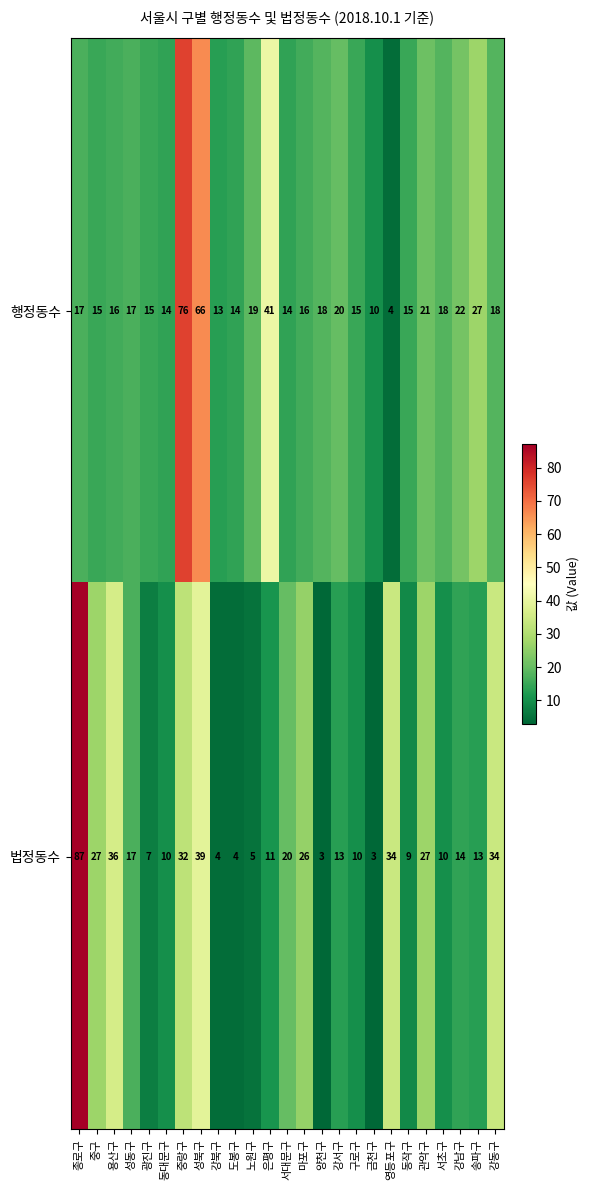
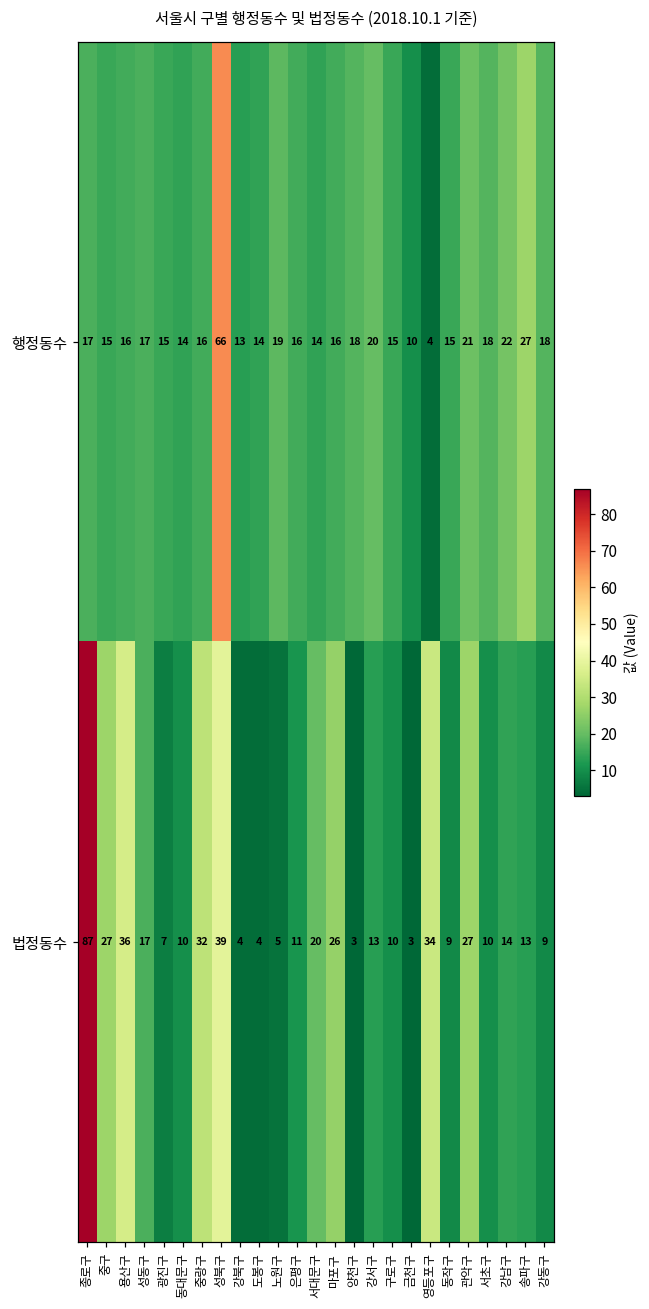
  {
    "행정동수": {
      "종로구": 17,
      "중구": 15,
      "용산구": 16,
      "성동구": 17,
      "광진구": 15,
      "동대문구": 14,
-     "중랑구": 76,
+     "중랑구": 16,
      "성북구": 66,
      "강북구": 13,
      "도봉구": 14,
      "노원구": 19,
-     "은평구": 41,
+     "은평구": 16,
      "서대문구": 14,
      "마포구": 16,
      "양천구": 18,
      "강서구": 20,
      "구로구": 15,
      "금천구": 10,
      "영등포구": 4,
      "동작구": 15,
      "관악구": 21,
      "서초구": 18,
      "강남구": 22,
      "송파구": 27,
      "강동구": 18
    },
    "법정동수": {
      "종로구": 87,
      "중구": 27,
      "용산구": 36,
      "성동구": 17,
      "광진구": 7,
      "동대문구": 10,
      "중랑구": 32,
      "성북구": 39,
      "강북구": 4,
      "도봉구": 4,
      "노원구": 5,
      "은평구": 11,
      "서대문구": 20,
      "마포구": 26,
      "양천구": 3,
      "강서구": 13,
      "구로구": 10,
      "금천구": 3,
      "영등포구": 34,
      "동작구": 9,
      "관악구": 27,
      "서초구": 10,
      "강남구": 14,
      "송파구": 13,
-     "강동구": 34
+     "강동구": 9
    }
  }
